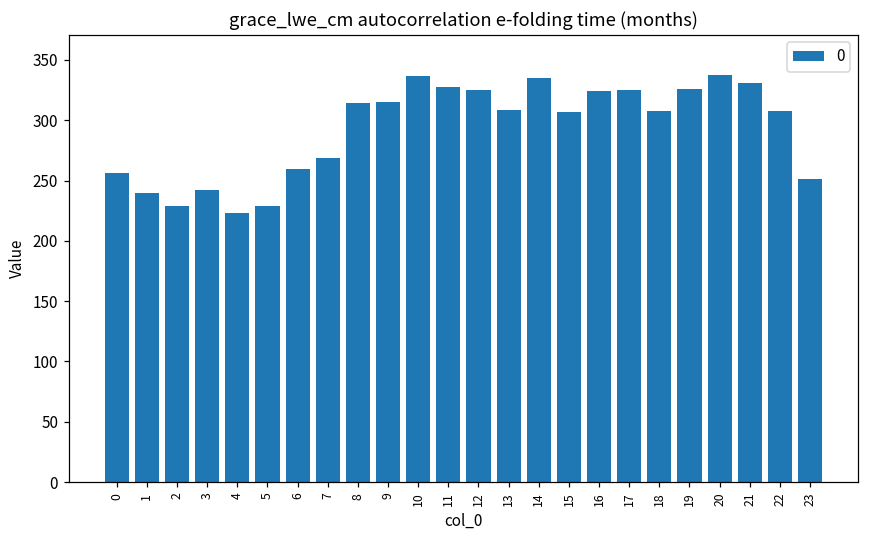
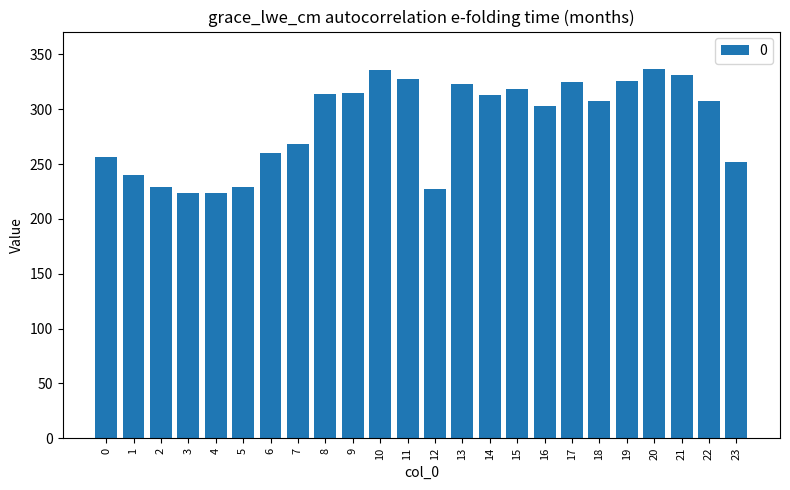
  {
    "0": 257,
    "1": 240,
    "2": 229,
-   "3": 242,
+   "3": 224,
    "4": 223,
    "5": 229,
    "6": 260,
    "7": 269,
    "8": 314,
    "9": 315,
    "10": 336,
    "11": 328,
-   "12": 325,
-   "13": 309,
-   "14": 335,
-   "15": 307,
-   "16": 324,
+   "12": 227,
+   "13": 323,
+   "14": 313,
+   "15": 318,
+   "16": 303,
    "17": 325,
    "18": 308,
    "19": 326,
    "20": 337,
    "21": 331,
    "22": 307,
    "23": 252
  }
